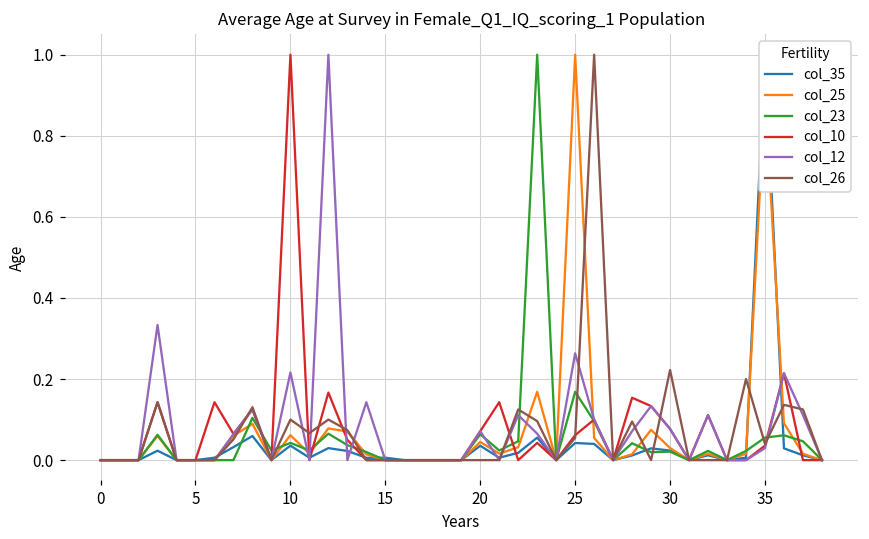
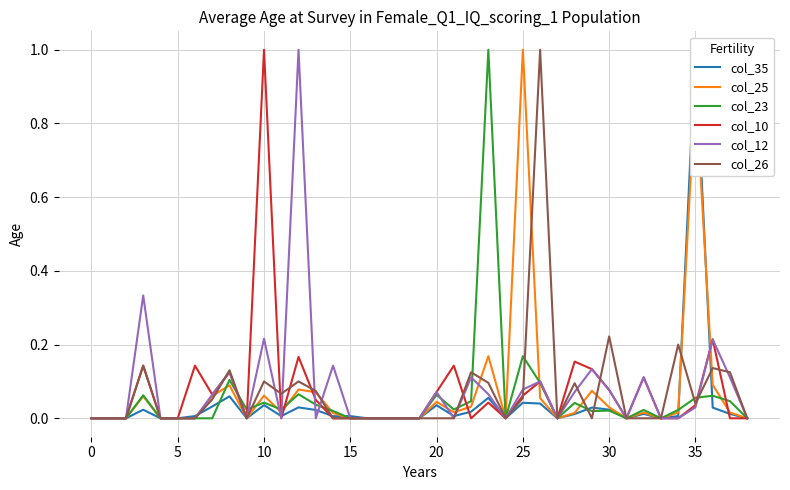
  {
    "col_35": {
      "20": 0.04,
      "25": 0.04
    },
    "col_25": {
      "10": 0.06,
      "20": 0.04,
      "25": 1.00
    },
    "col_23": {
      "20": 0.06,
      "25": 0.17,
      "35": 0.06
    },
    "col_10": {
      "10": 1.00
    },
    "col_12": {
      "10": 0.22,
-     "25": 0.26
+     "25": 0.08
    },
    "col_26": {
      "10": 0.10,
      "20": 0.00,
      "30": 0.22
    }
  }
